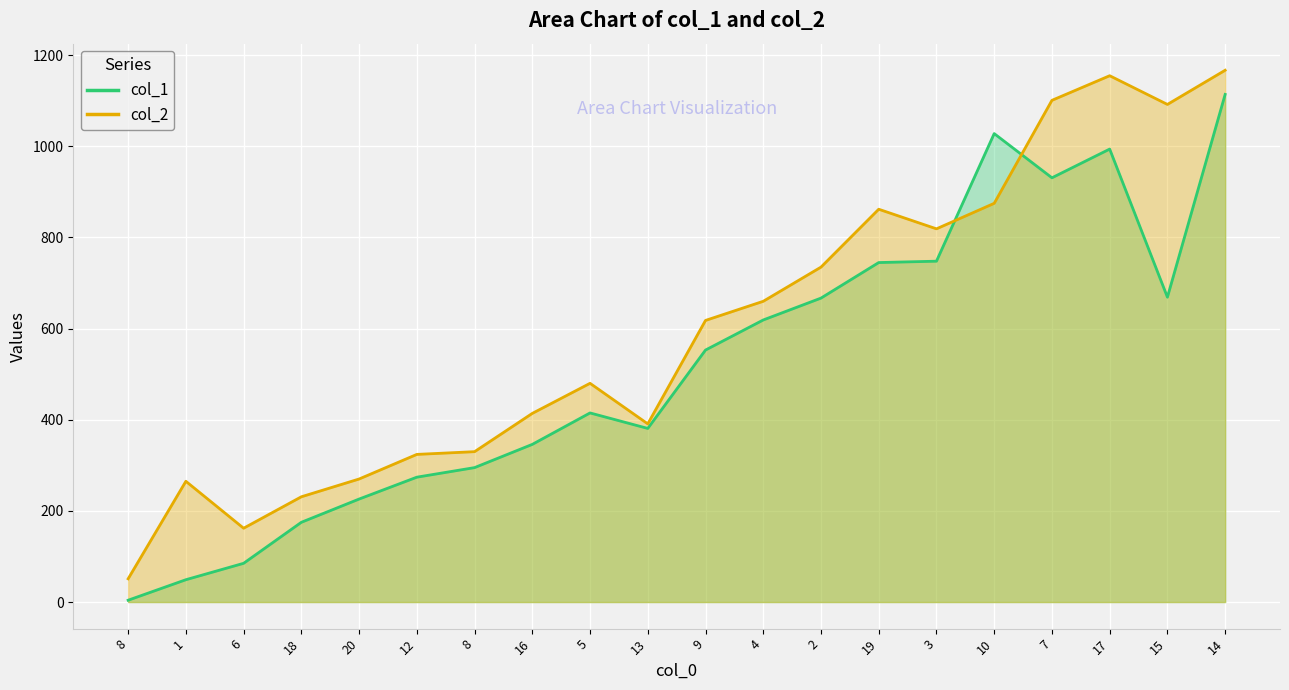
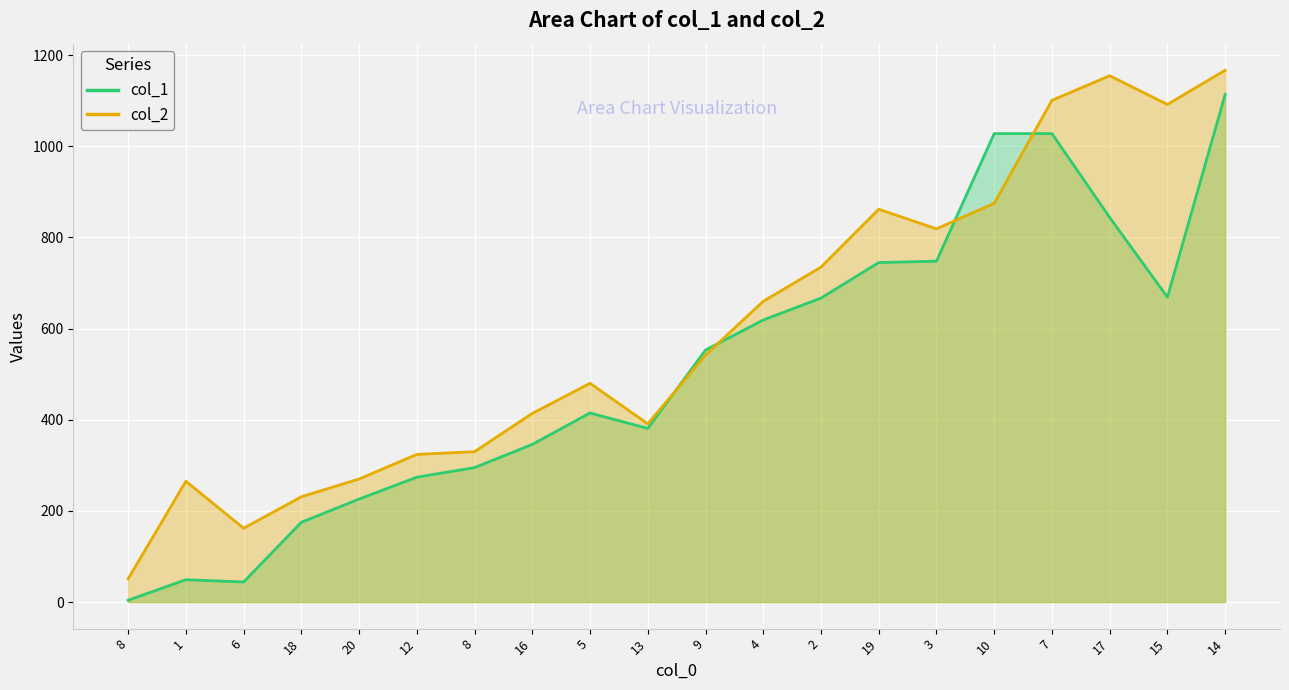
  {
    "col_1": {
      "1": 50,
-     "6": 90,
+     "6": 40,
      "18": 180,
      "20": 230,
      "12": 270,
      "16": 350,
      "5": 420,
      "13": 380,
      "9": 550,
      "4": 620,
      "2": 670,
      "19": 750,
      "3": 750,
      "10": 1030,
-     "7": 930,
-     "17": 990,
+     "7": 1030,
+     "17": 840,
      "15": 670,
      "14": 1110
    },
    "col_2": {
      "1": 270,
      "6": 160,
      "18": 230,
      "20": 270,
      "12": 320,
      "16": 410,
      "5": 480,
      "13": 390,
-     "9": 620,
+     "9": 540,
      "4": 660,
      "2": 740,
      "19": 860,
      "3": 820,
      "10": 880,
      "7": 1100,
      "17": 1160,
      "15": 1090,
      "14": 1170
    }
  }
